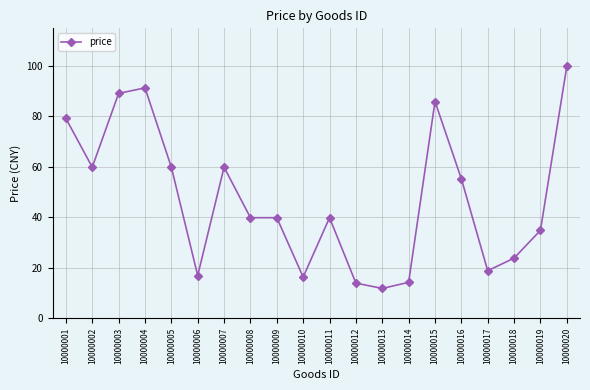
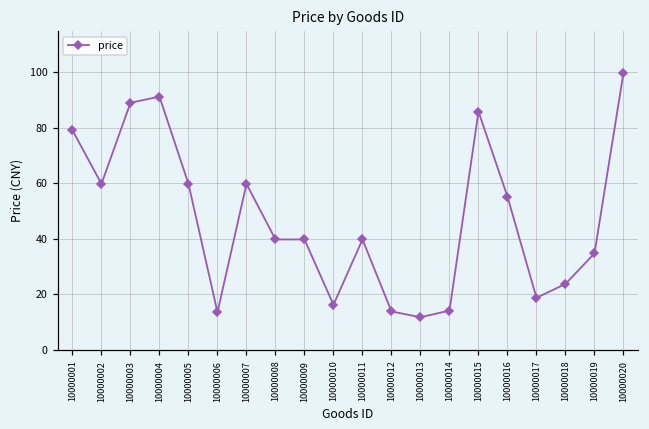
  {
    "10000001": 79,
    "10000002": 60,
    "10000003": 89,
    "10000004": 91,
    "10000005": 60,
-   "10000006": 17,
+   "10000006": 14,
    "10000007": 60,
    "10000008": 40,
    "10000009": 40,
    "10000010": 16,
    "10000011": 40,
    "10000012": 14,
    "10000013": 12,
    "10000014": 14,
    "10000015": 86,
    "10000016": 55,
    "10000017": 19,
    "10000018": 24,
    "10000019": 35,
    "10000020": 100
  }
